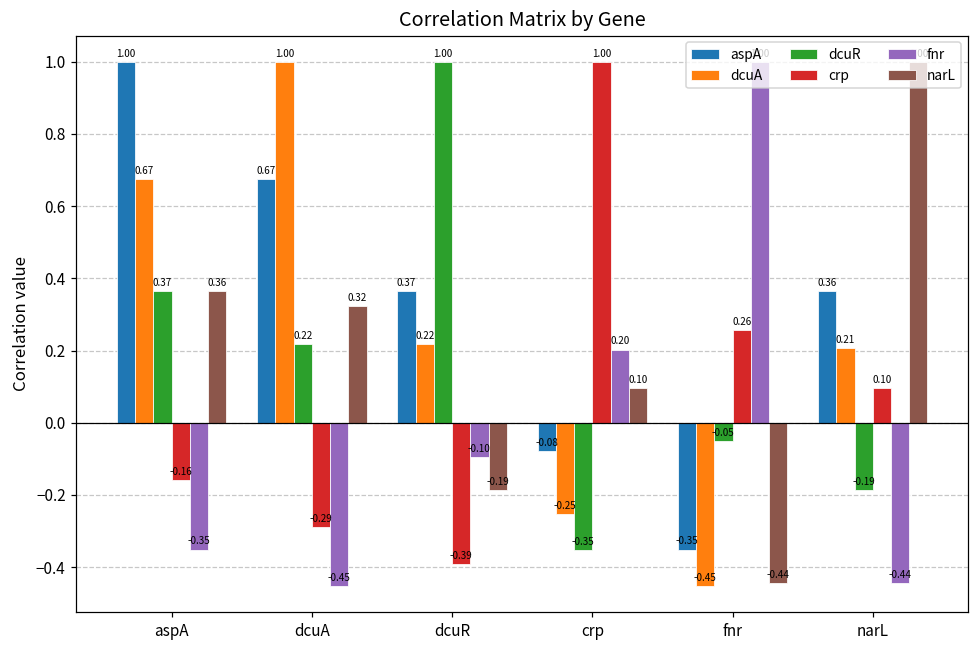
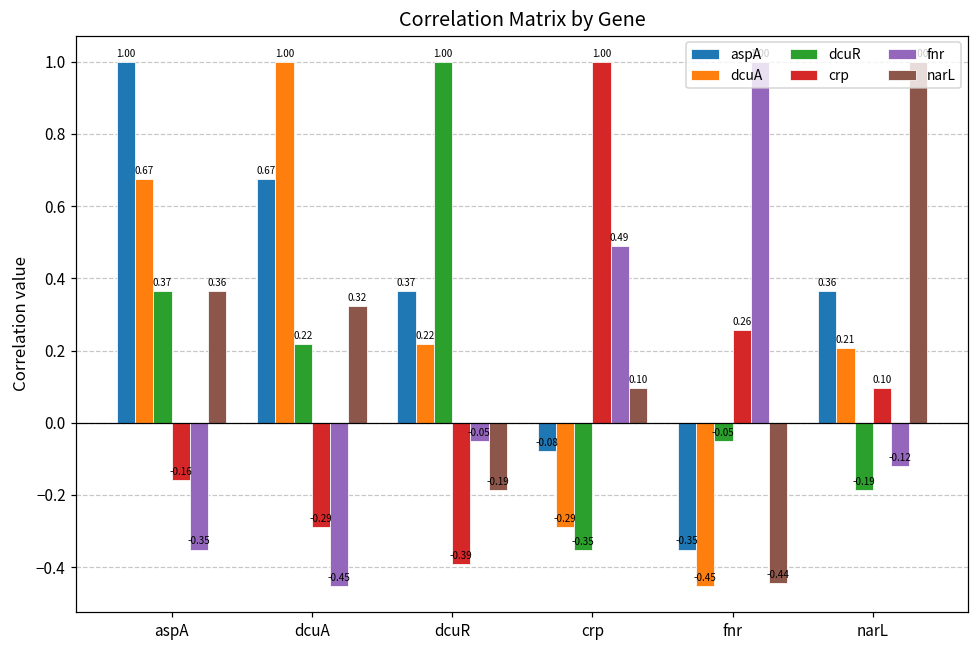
  {
    "aspA": {
      "aspA": 1.00,
      "dcuA": 0.67,
      "dcuR": 0.37,
      "crp": -0.08,
      "fnr": -0.35,
      "narL": 0.36
    },
    "dcuA": {
      "aspA": 0.67,
      "dcuA": 1.00,
      "dcuR": 0.22,
-     "crp": -0.25,
+     "crp": -0.29,
      "fnr": -0.45,
      "narL": 0.21
    },
    "dcuR": {
      "aspA": 0.37,
      "dcuA": 0.22,
      "dcuR": 1.00,
      "crp": -0.35,
      "fnr": -0.05,
      "narL": -0.19
    },
    "crp": {
      "aspA": -0.16,
      "dcuA": -0.29,
      "dcuR": -0.39,
      "crp": 1.00,
      "fnr": 0.26,
      "narL": 0.10
    },
    "fnr": {
      "aspA": -0.35,
      "dcuA": -0.45,
-     "dcuR": -0.10,
-     "crp": 0.20,
-     "narL": -0.44
+     "dcuR": -0.05,
+     "crp": 0.49,
+     "narL": -0.12
    },
    "narL": {
      "aspA": 0.36,
      "dcuA": 0.32,
      "dcuR": -0.19,
      "crp": 0.10,
      "fnr": -0.44
    }
  }
